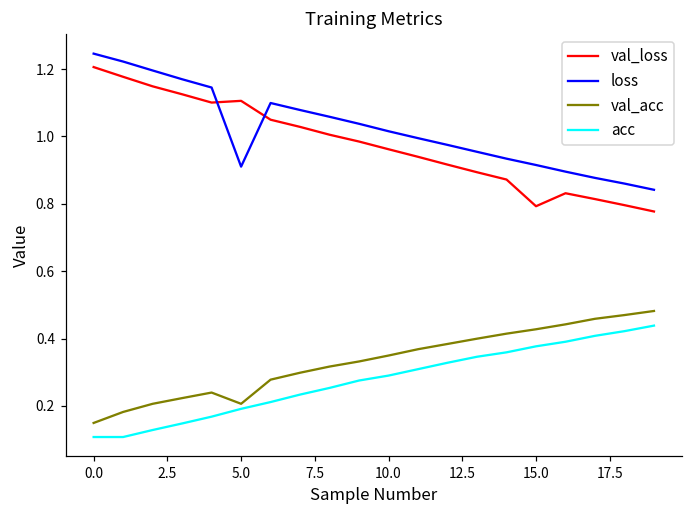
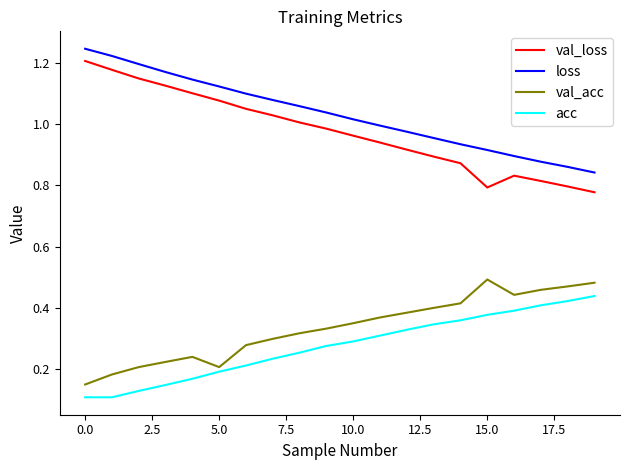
  {
    "val_loss": {
      "0.0": 1.21,
-     "5.0": 1.11,
+     "5.0": 1.08,
      "10.0": 0.96,
      "15.0": 0.79
    },
    "loss": {
      "0.0": 1.25,
-     "5.0": 0.91,
+     "5.0": 1.12,
      "10.0": 1.02,
      "15.0": 0.92
    },
    "val_acc": {
      "0.0": 0.15,
      "5.0": 0.21,
      "10.0": 0.35,
-     "15.0": 0.43
+     "15.0": 0.49
    },
    "acc": {
      "0.0": 0.11,
      "5.0": 0.19,
      "10.0": 0.29,
      "15.0": 0.38
    }
  }
